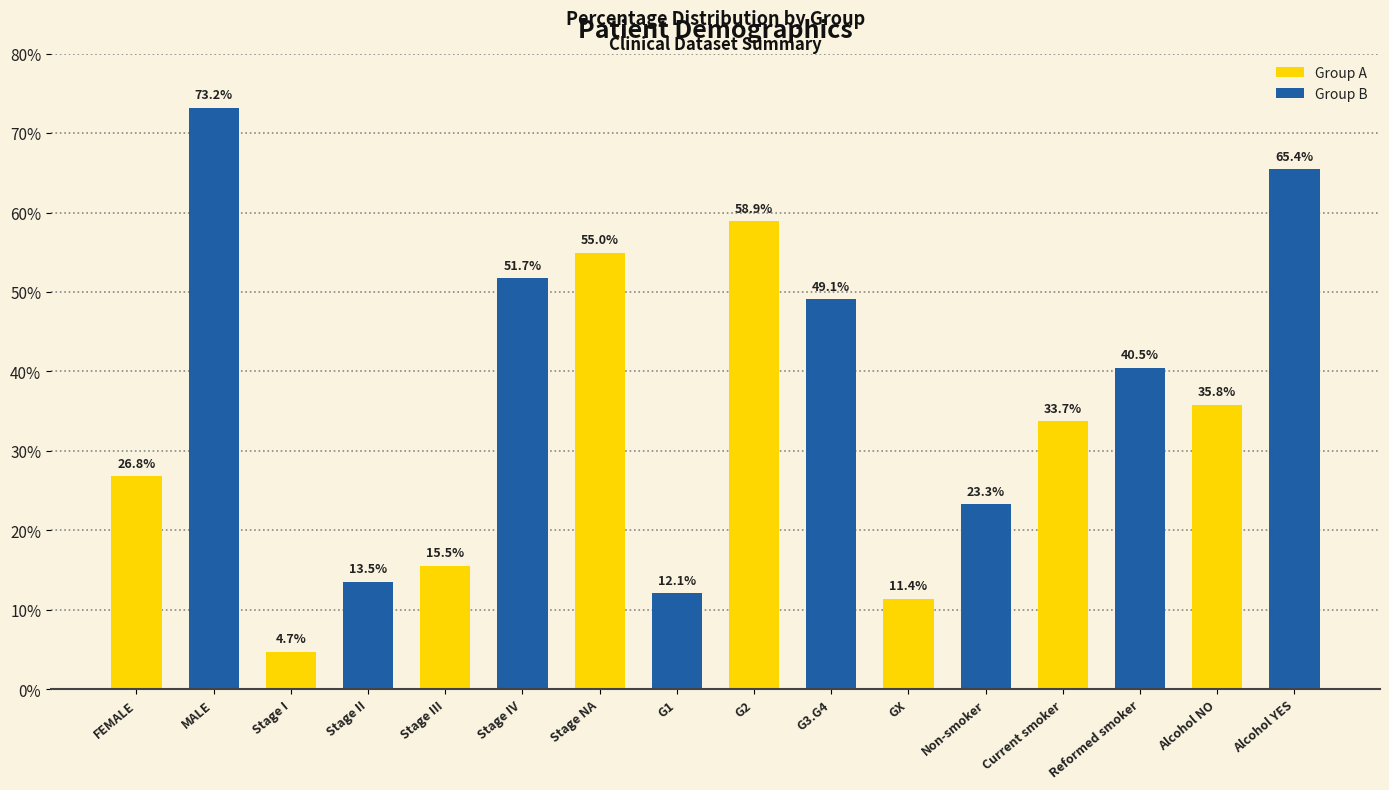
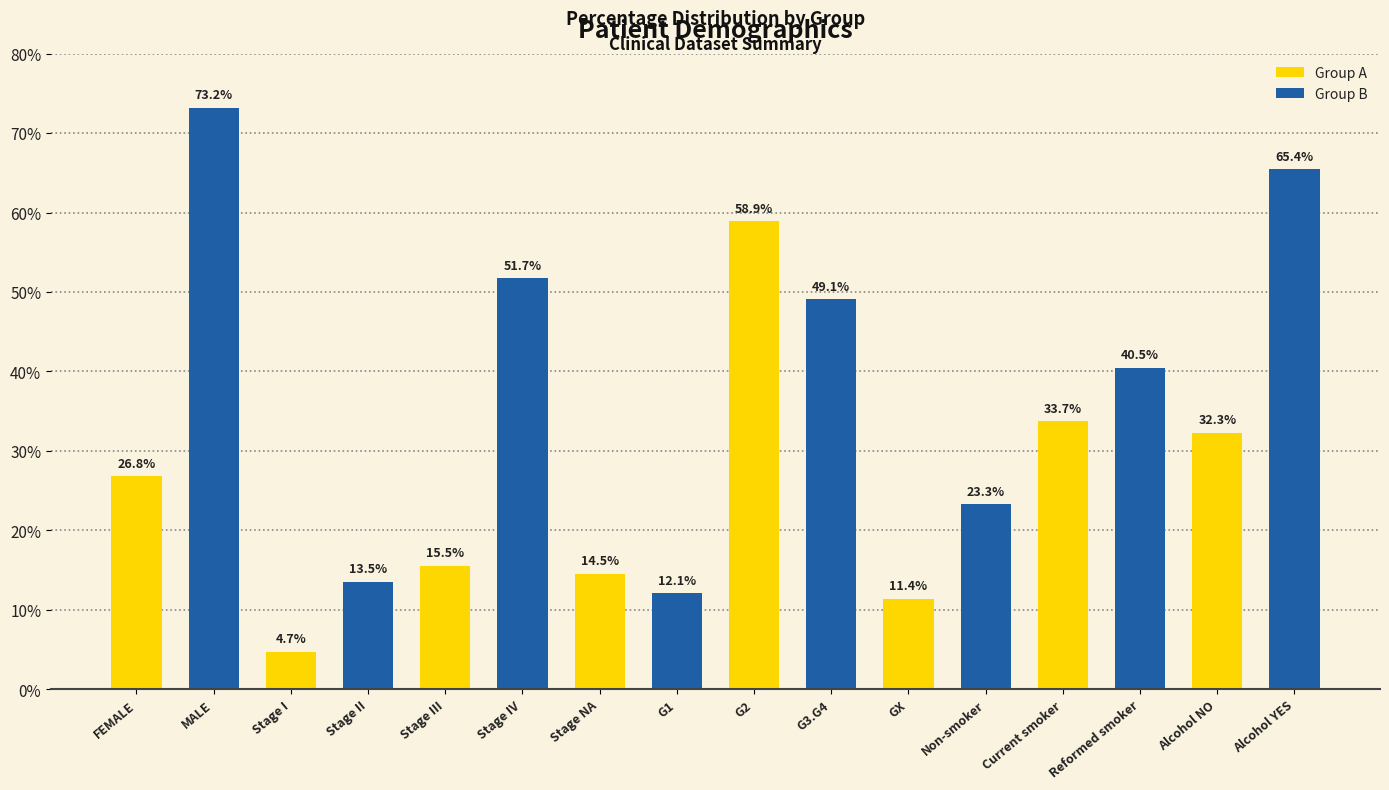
  {
    "FEMALE": "26.8%",
    "MALE": "73.2%",
    "Stage I": "4.7%",
    "Stage II": "13.5%",
    "Stage III": "15.5%",
    "Stage IV": "51.7%",
-   "Stage NA": "55.0%",
+   "Stage NA": "14.5%",
    "G1": "12.1%",
    "G2": "58.9%",
    "G3.G4": "49.1%",
    "GX": "11.4%",
    "Non-smoker": "23.3%",
    "Current smoker": "33.7%",
    "Reformed smoker": "40.5%",
-   "Alcohol NO": "35.8%",
+   "Alcohol NO": "32.3%",
    "Alcohol YES": "65.4%"
  }
